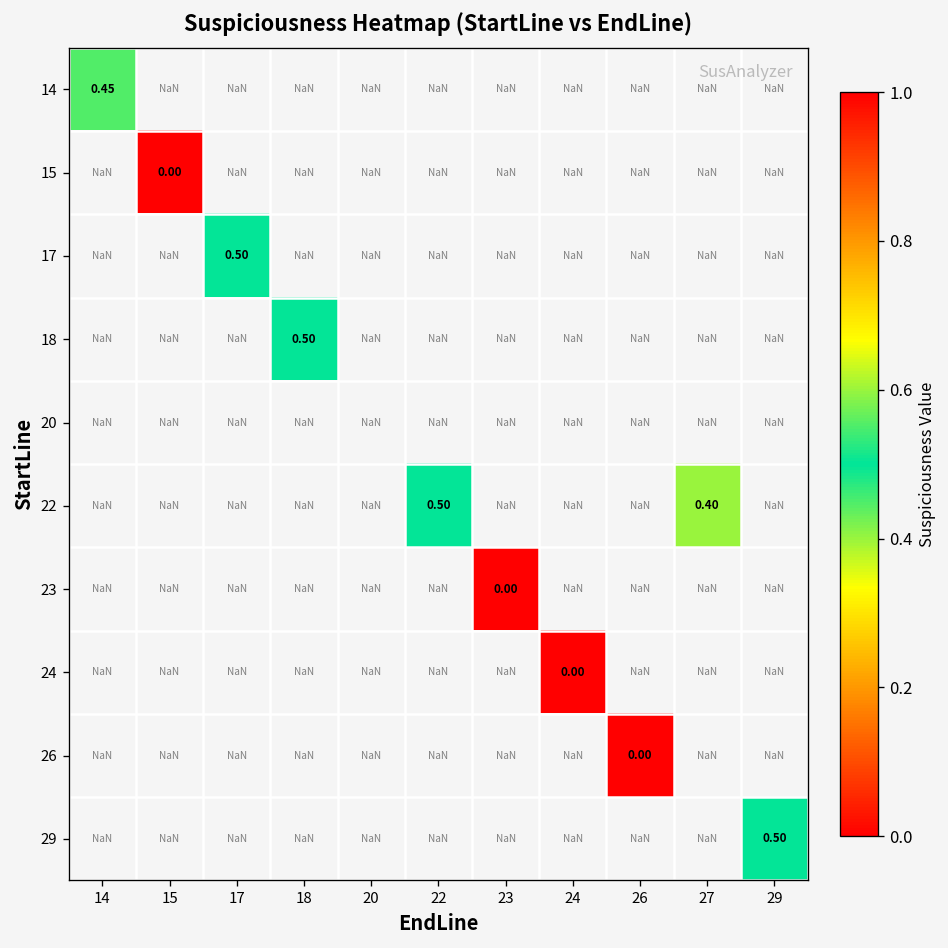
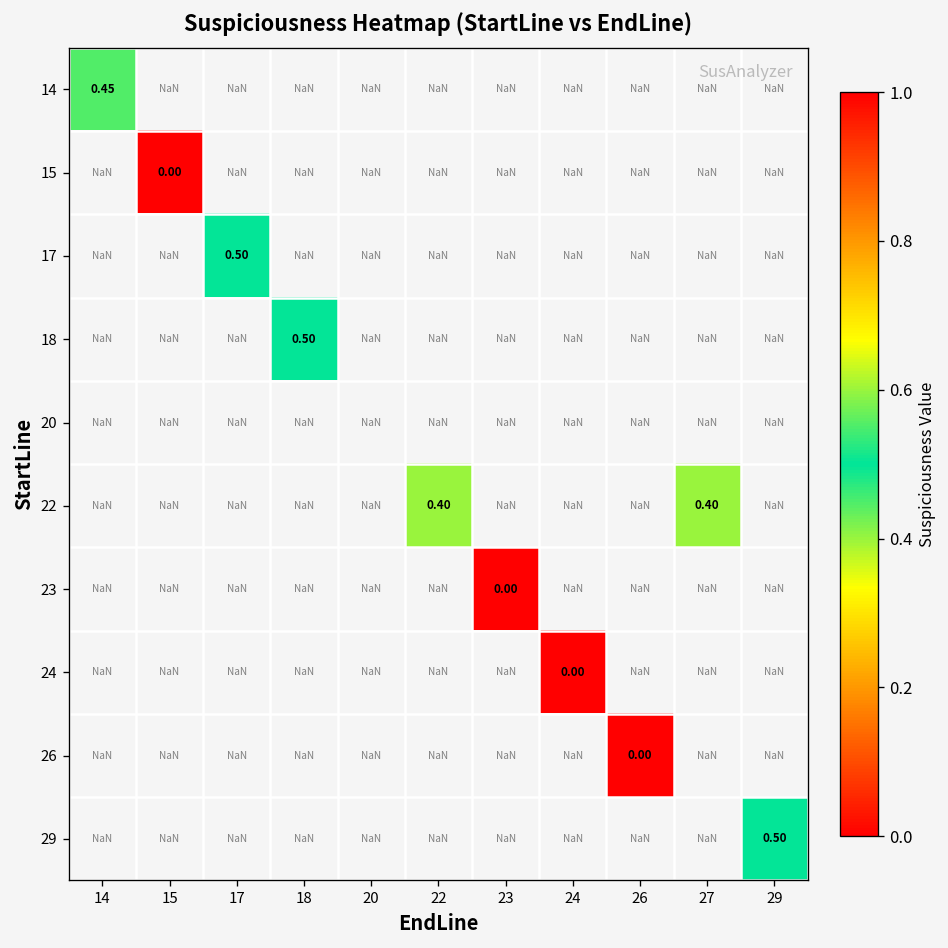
  {
    "14": {
      "14": 0.45
    },
    "15": {
      "15": 0.00
    },
    "17": {
      "17": 0.50
    },
    "18": {
      "18": 0.50
    },
    "22": {
-     "22": 0.50,
+     "22": 0.40,
      "27": 0.40
    },
    "23": {
      "23": 0.00
    },
    "24": {
      "24": 0.00
    },
    "26": {
      "26": 0.00
    },
    "29": {
      "29": 0.50
    }
  }
